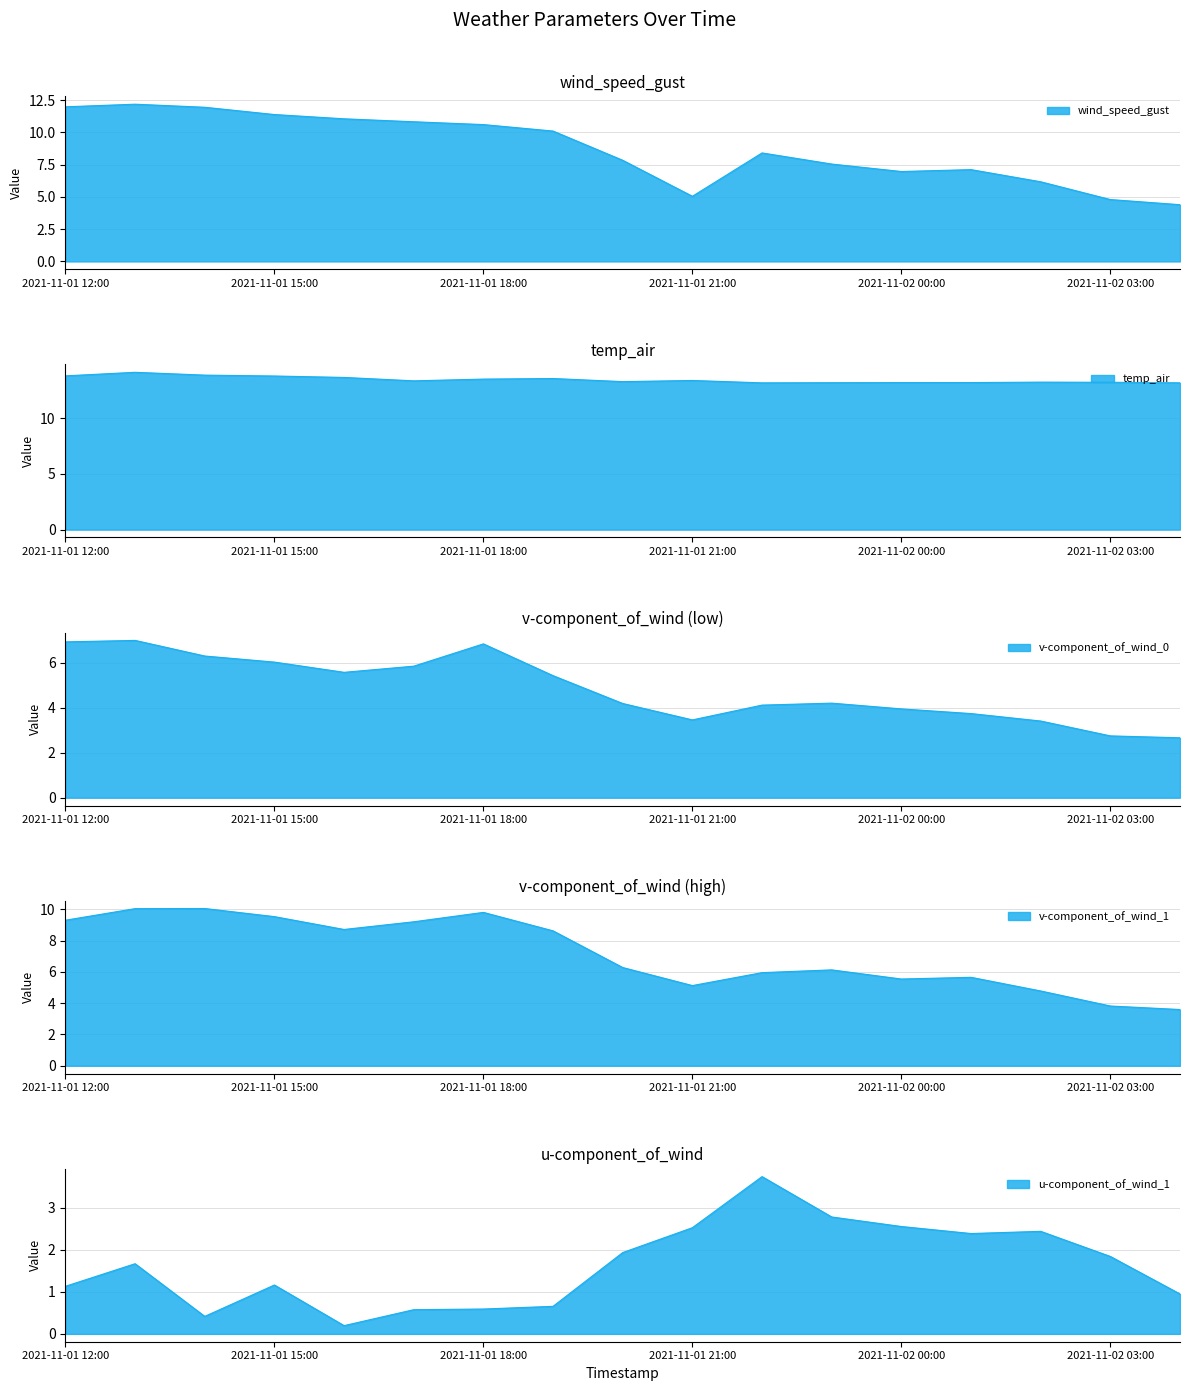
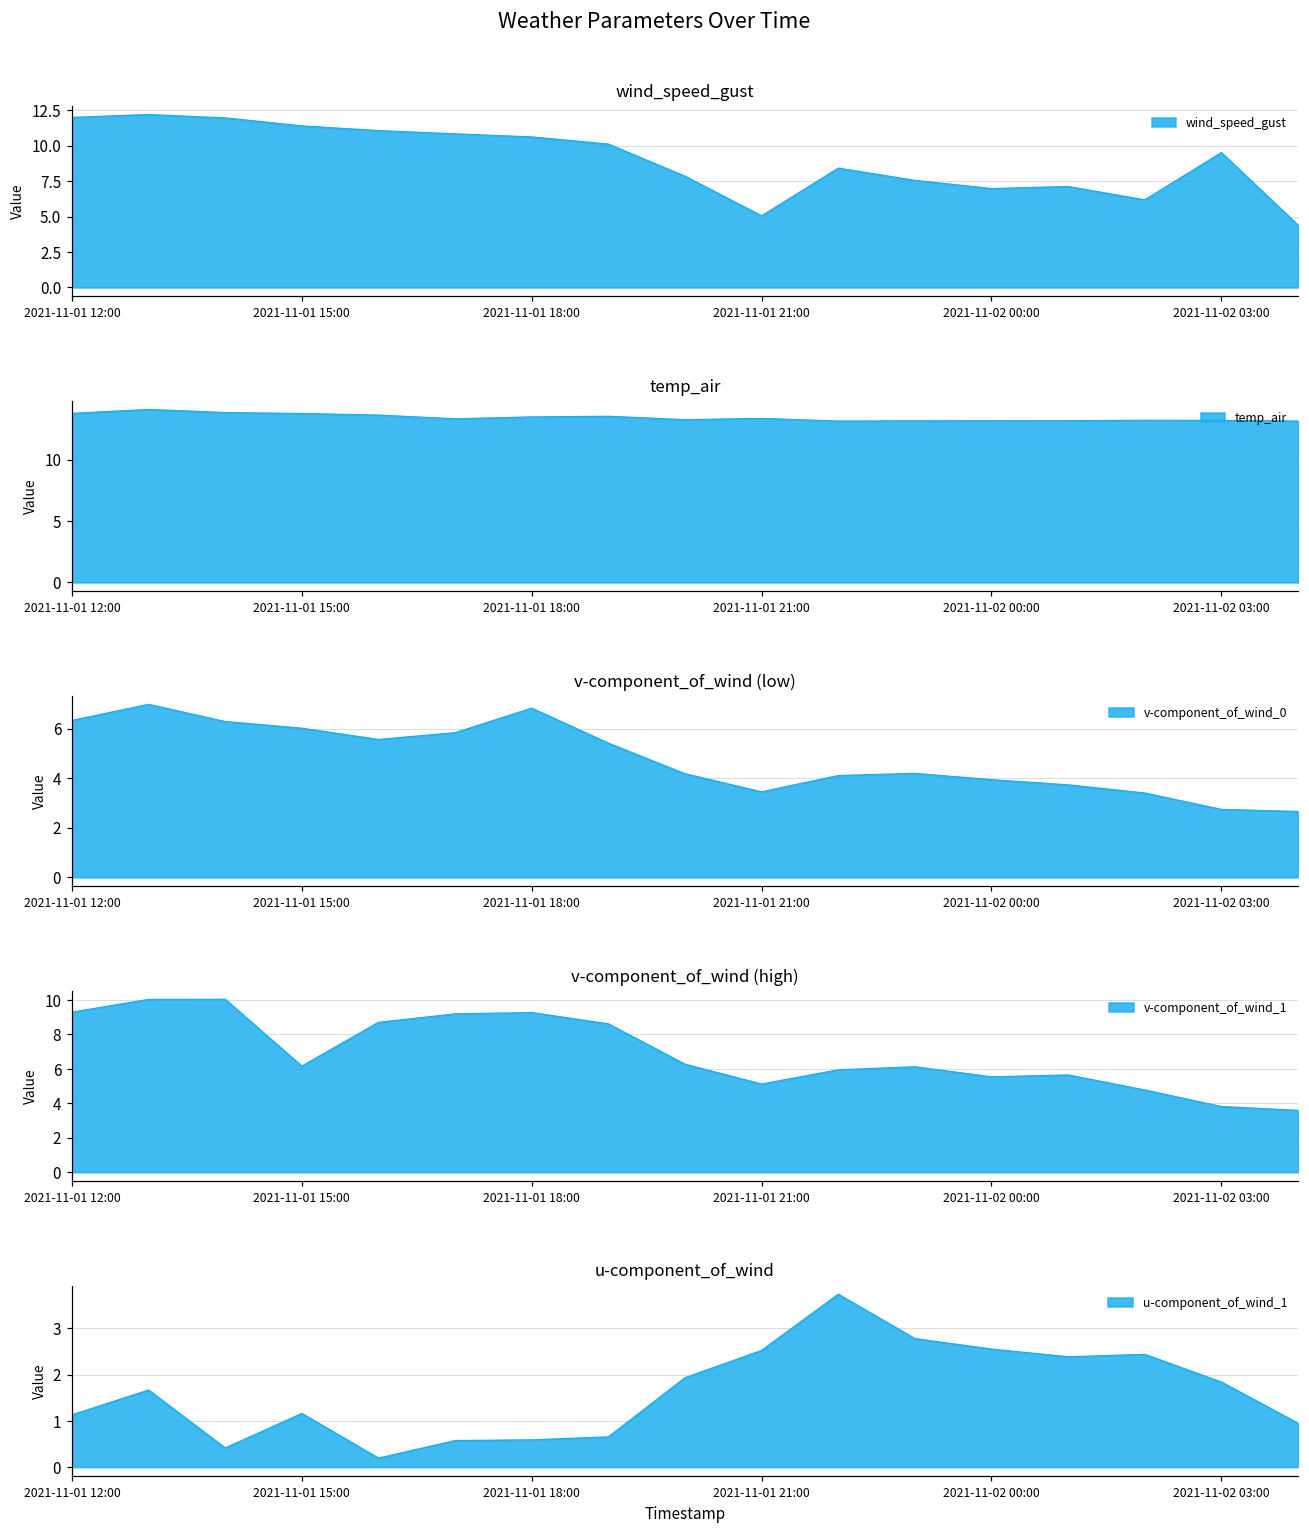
  {
    "wind_speed_gust": {
      "2021-11-01 12:00": 12.0,
      "2021-11-01 15:00": 11.4,
      "2021-11-01 18:00": 10.6,
      "2021-11-01 21:00": 5.1,
      "2021-11-02 00:00": 7.0,
-     "2021-11-02 03:00": 4.8
+     "2021-11-02 03:00": 9.5
    },
    "temp_air": {
      "2021-11-01 12:00": 13.8,
      "2021-11-01 15:00": 13.8,
      "2021-11-01 18:00": 13.5,
      "2021-11-01 21:00": 13.4,
      "2021-11-02 00:00": 13.2,
      "2021-11-02 03:00": 13.2
    },
    "v-component_of_wind (low)": {
-     "2021-11-01 12:00": 6.9,
+     "2021-11-01 12:00": 6.3,
      "2021-11-01 15:00": 6.0,
      "2021-11-01 18:00": 6.8,
      "2021-11-01 21:00": 3.5,
      "2021-11-02 00:00": 3.9,
      "2021-11-02 03:00": 2.7
    },
    "v-component_of_wind (high)": {
      "2021-11-01 12:00": 9.3,
-     "2021-11-01 15:00": 9.5,
-     "2021-11-01 18:00": 9.8,
+     "2021-11-01 15:00": 6.2,
+     "2021-11-01 18:00": 9.3,
      "2021-11-01 21:00": 5.1,
      "2021-11-02 00:00": 5.5,
      "2021-11-02 03:00": 3.8
    },
    "u-component_of_wind": {
      "2021-11-01 12:00": 1.1,
      "2021-11-01 15:00": 1.2,
      "2021-11-01 18:00": 0.6,
      "2021-11-01 21:00": 2.5,
      "2021-11-02 00:00": 2.6,
      "2021-11-02 03:00": 1.8
    }
  }
